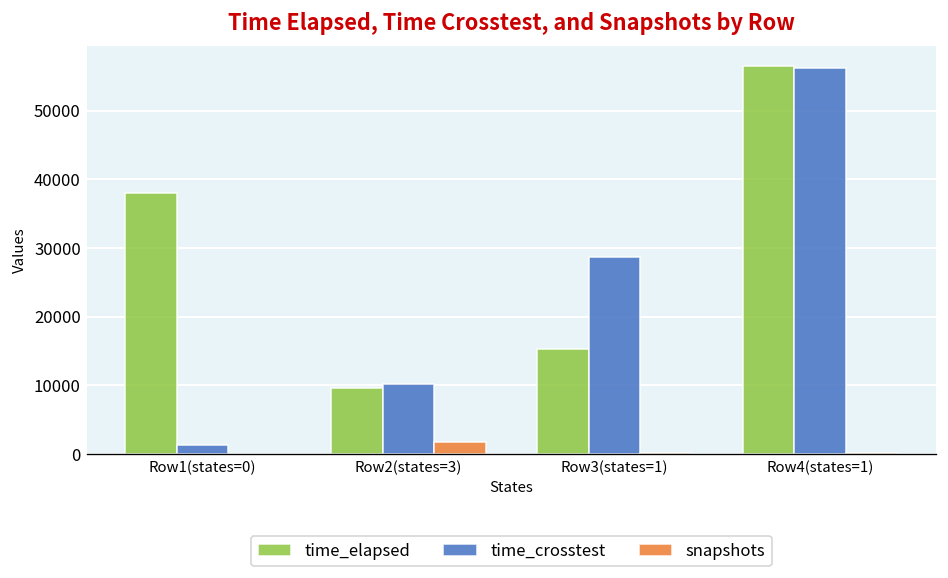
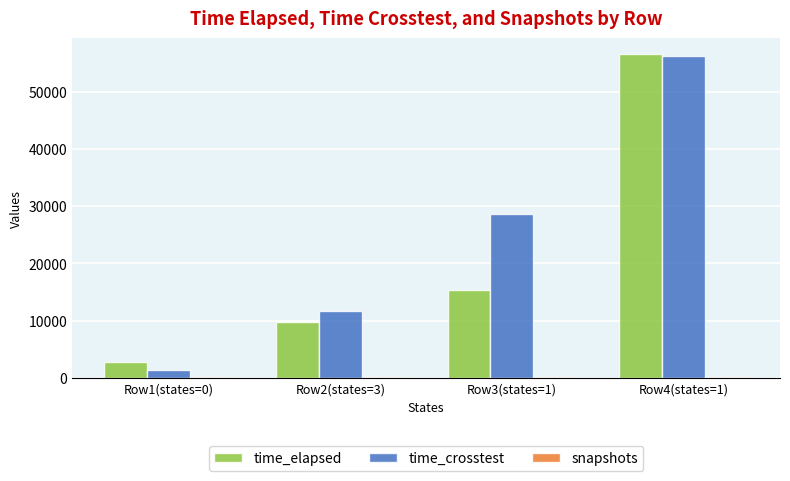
  {
    "time_elapsed": {
-     "Row1(states=0)": 38000,
+     "Row1(states=0)": 3000,
      "Row2(states=3)": 10000,
      "Row3(states=1)": 15000,
      "Row4(states=1)": 57000
    },
    "time_crosstest": {
      "Row1(states=0)": 1000,
-     "Row2(states=3)": 10000,
+     "Row2(states=3)": 12000,
      "Row3(states=1)": 29000,
      "Row4(states=1)": 56000
    },
    "snapshots": {
-     "Row2(states=3)": 2000
+     "Row2(states=3)": 0
    }
  }
